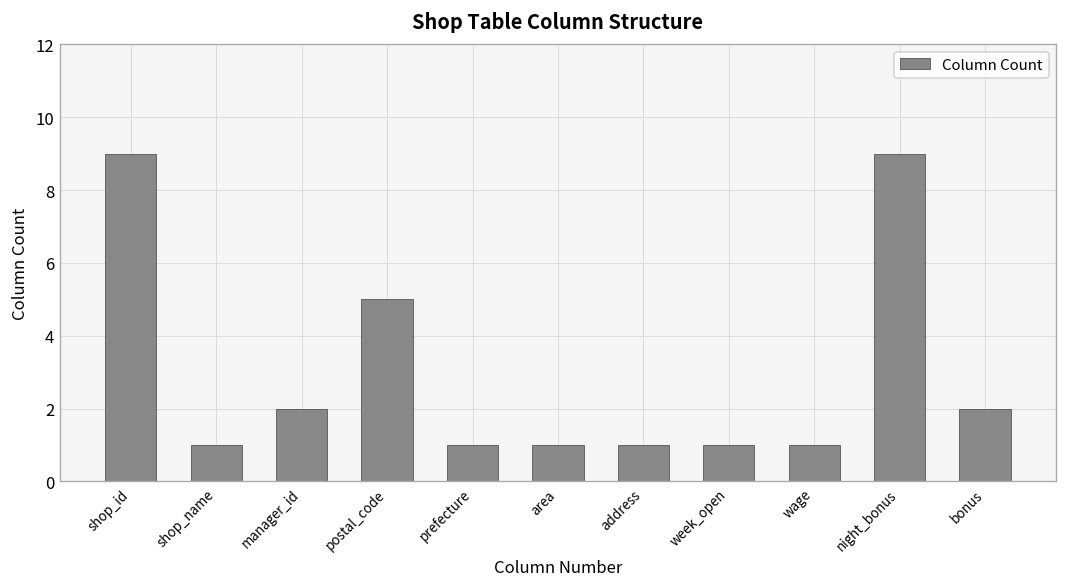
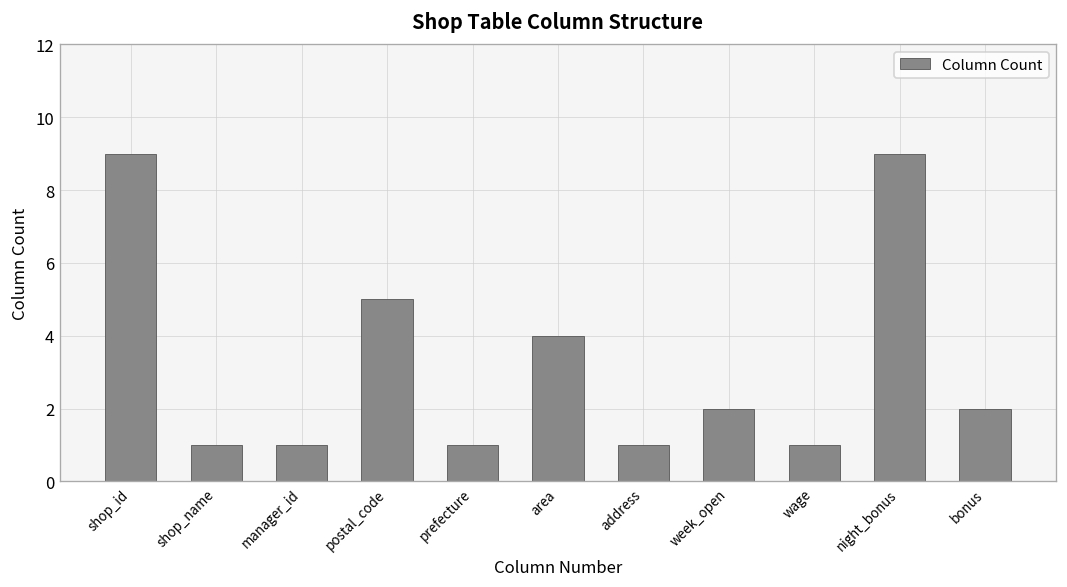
  {
    "shop_id": 9,
    "shop_name": 1,
-   "manager_id": 2,
+   "manager_id": 1,
    "postal_code": 5,
    "prefecture": 1,
-   "area": 1,
+   "area": 4,
    "address": 1,
-   "week_open": 1,
+   "week_open": 2,
    "wage": 1,
    "night_bonus": 9,
    "bonus": 2
  }
